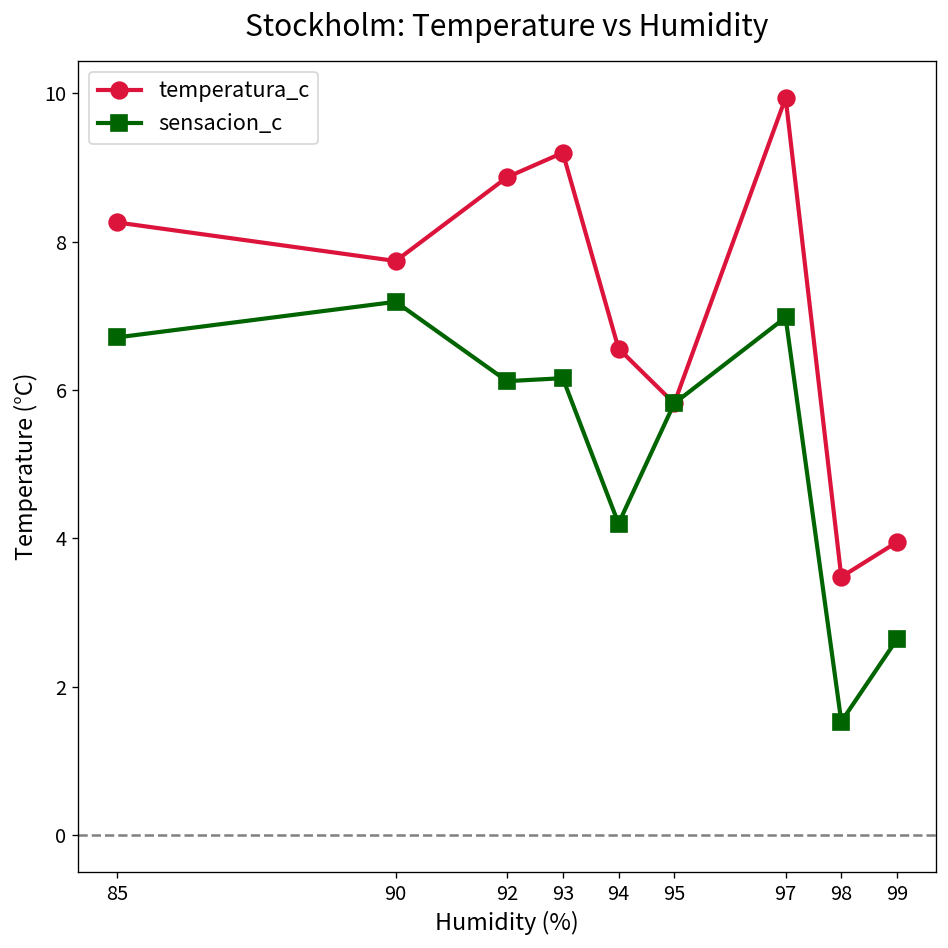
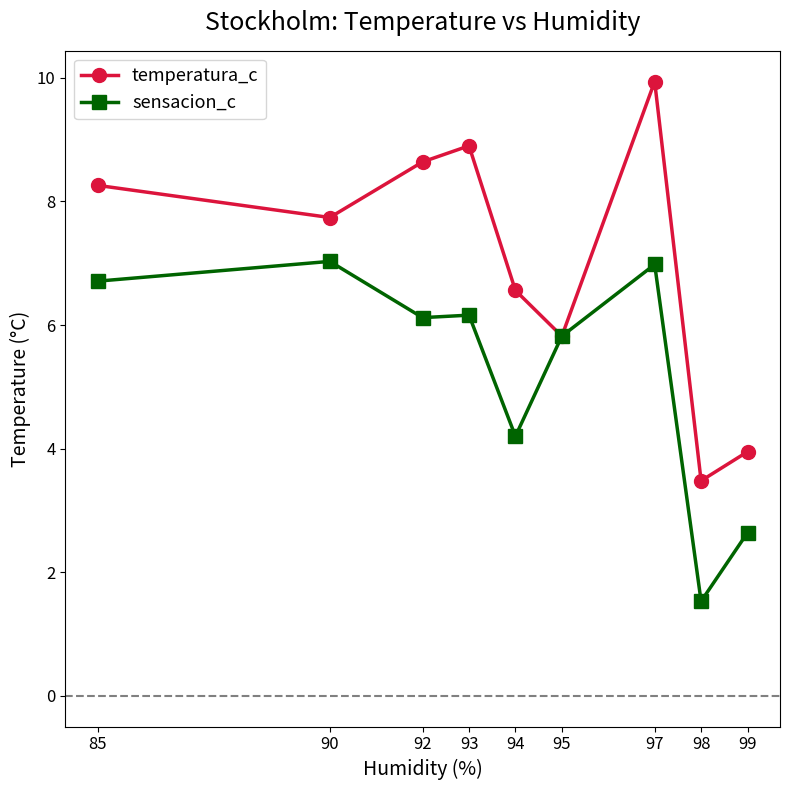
  {
    "temperatura_c": {
      "85": 8.3,
      "90": 7.7,
-     "92": 8.9,
-     "93": 9.2,
+     "92": 8.6,
+     "93": 8.9,
      "94": 6.6,
      "97": 9.9,
      "98": 3.5,
      "99": 4.0
    },
    "sensacion_c": {
      "85": 6.7,
-     "90": 7.2,
+     "90": 7.0,
      "92": 6.1,
      "93": 6.2,
      "94": 4.2,
      "97": 7.0,
      "98": 1.5,
      "99": 2.6
    }
  }
